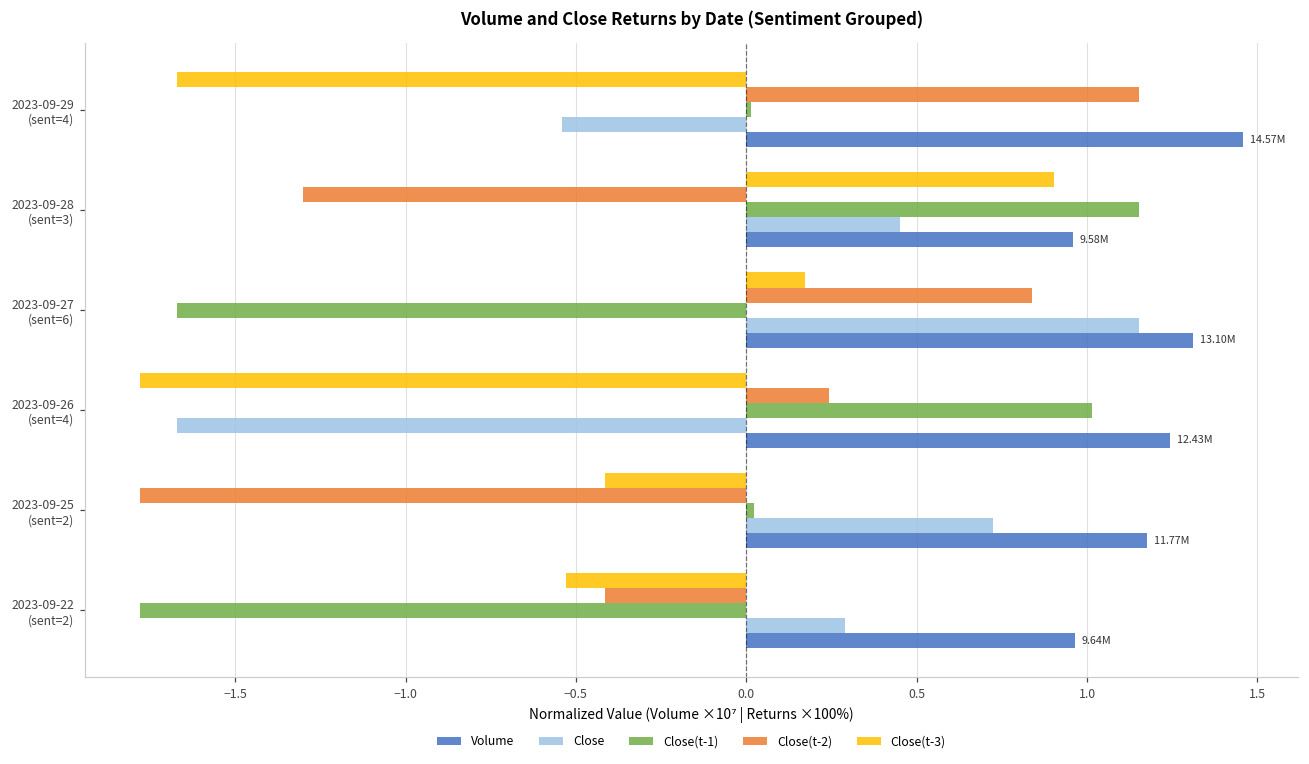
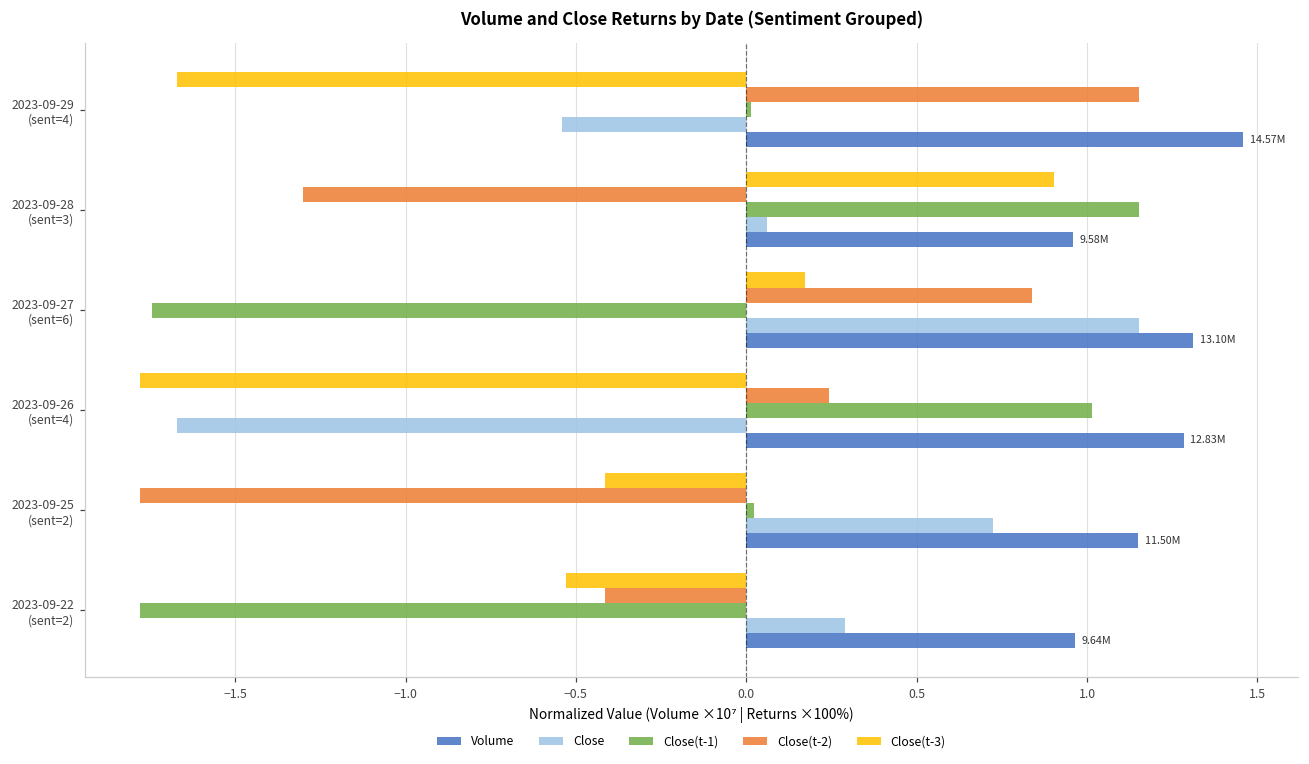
  {
    "Volume": {
-     "2023-09-26 (sent=4)": "12.43M",
-     "2023-09-25 (sent=2)": "11.77M"
+     "2023-09-26 (sent=4)": "12.83M",
+     "2023-09-25 (sent=2)": "11.50M"
    },
    "Close": {
      "2023-09-29 (sent=4)": "-0.54",
-     "2023-09-28 (sent=3)": "0.45",
+     "2023-09-28 (sent=3)": "0.06",
      "2023-09-27 (sent=6)": "1.15",
      "2023-09-26 (sent=4)": "-1.67",
      "2023-09-25 (sent=2)": "0.73",
      "2023-09-22 (sent=2)": "0.29"
    },
    "Close(t-1)": {
      "2023-09-29 (sent=4)": "0.01",
      "2023-09-28 (sent=3)": "1.15",
-     "2023-09-27 (sent=6)": "-1.67",
+     "2023-09-27 (sent=6)": "-1.74",
      "2023-09-26 (sent=4)": "1.02",
      "2023-09-25 (sent=2)": "0.02",
      "2023-09-22 (sent=2)": "-1.78"
    },
    "Close(t-2)": {
      "2023-09-29 (sent=4)": "1.15",
      "2023-09-28 (sent=3)": "-1.30",
      "2023-09-27 (sent=6)": "0.84",
      "2023-09-26 (sent=4)": "0.24",
      "2023-09-25 (sent=2)": "-1.78",
      "2023-09-22 (sent=2)": "-0.41"
    },
    "Close(t-3)": {
      "2023-09-29 (sent=4)": "-1.67",
      "2023-09-28 (sent=3)": "0.90",
      "2023-09-27 (sent=6)": "0.17",
      "2023-09-26 (sent=4)": "-1.78",
      "2023-09-25 (sent=2)": "-0.41",
      "2023-09-22 (sent=2)": "-0.53"
    }
  }
